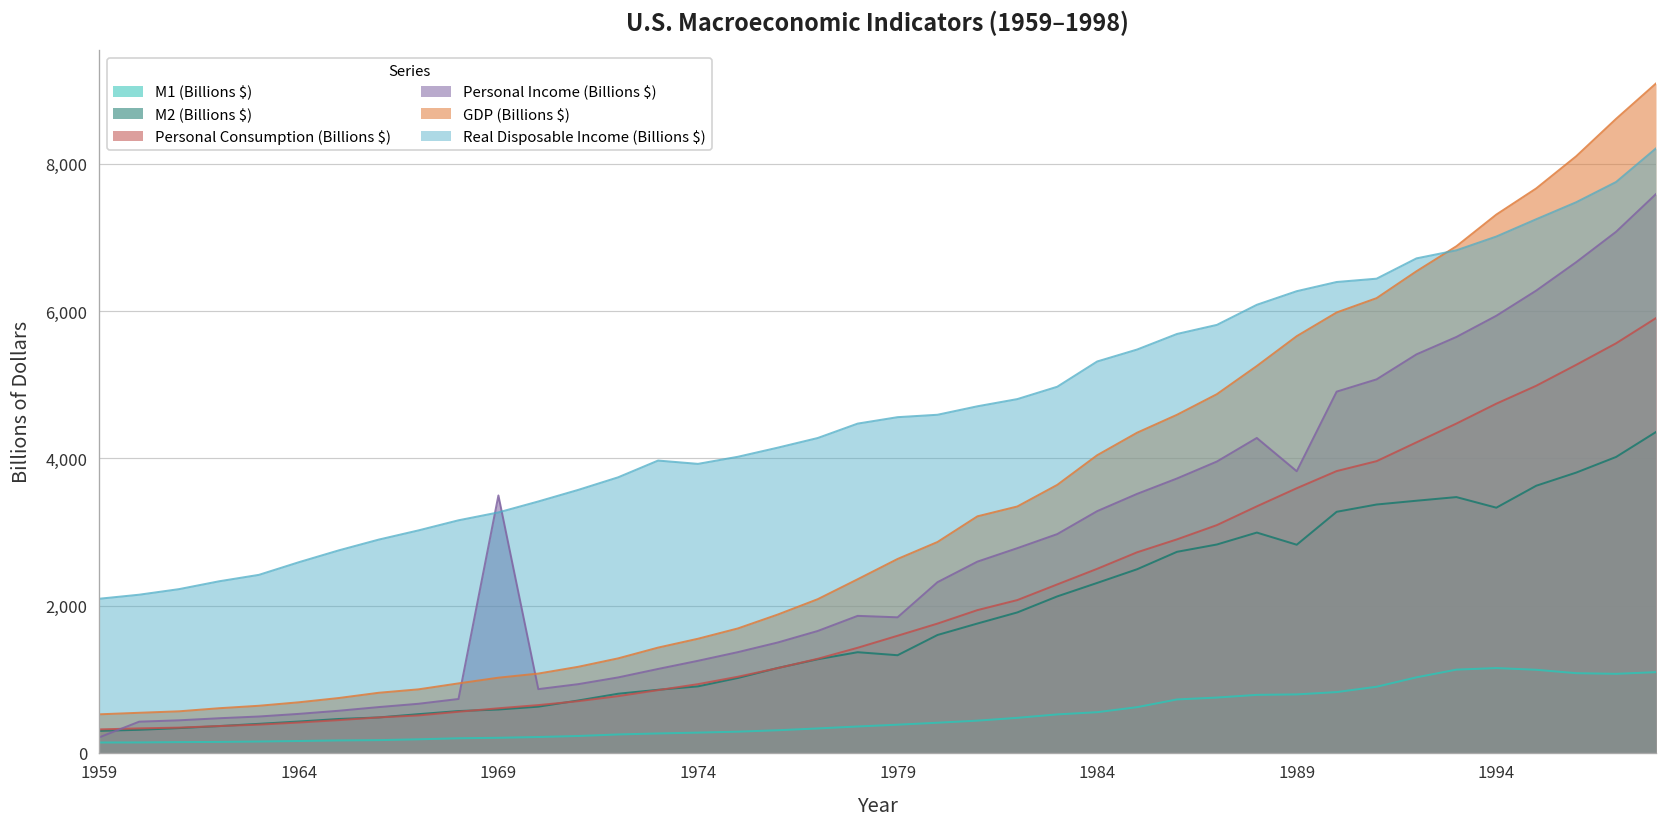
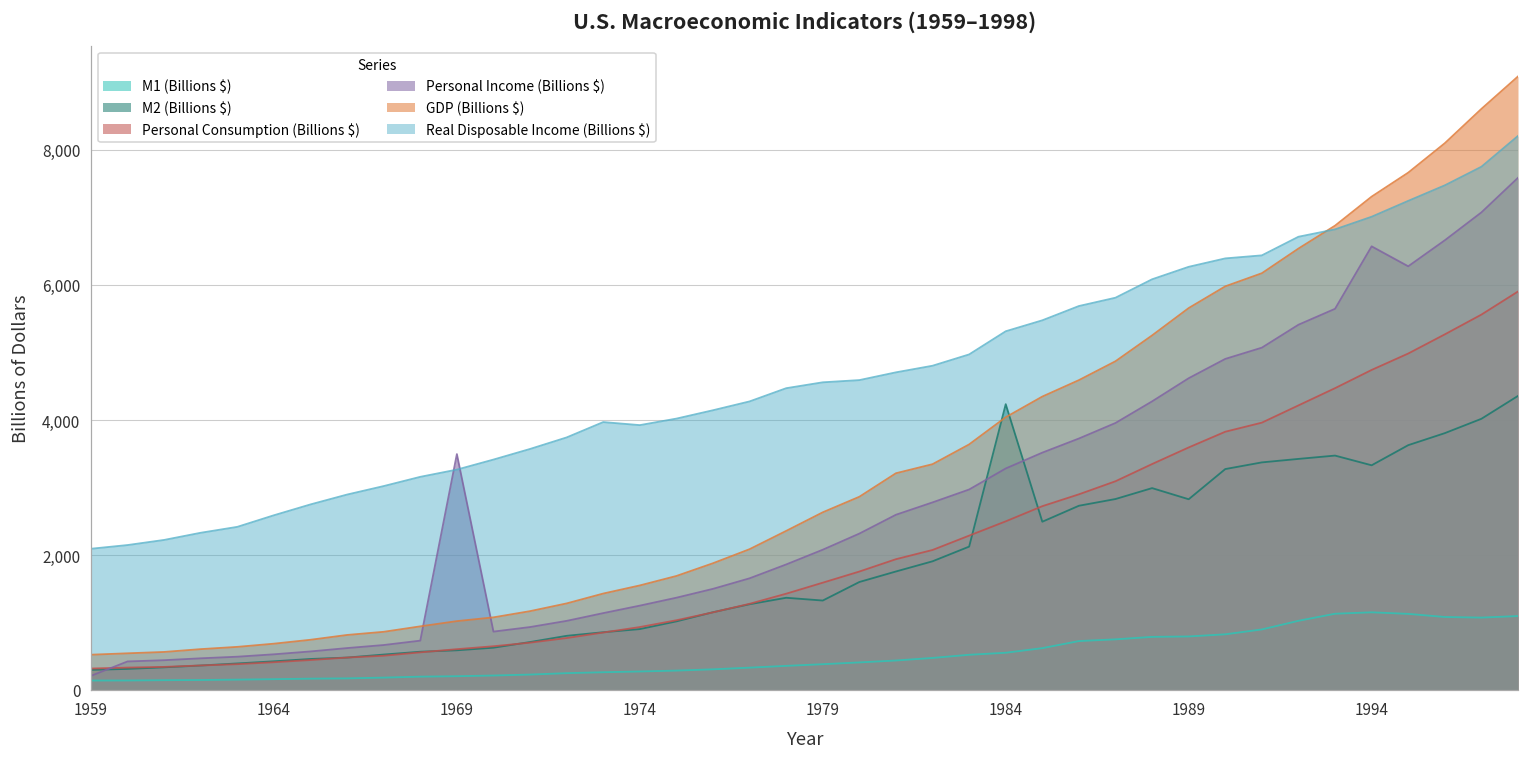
  {
    "M2 (Billions $)": {
      "1979": "1,300",
-     "1984": "2,300",
+     "1984": "4,200",
      "1989": "2,800",
      "1994": "3,300"
    },
    "Personal Income (Billions $)": {
      "1959": "200",
      "1964": "500",
      "1969": "3,500",
      "1974": "1,200",
-     "1979": "1,800",
+     "1979": "2,100",
      "1984": "3,300",
-     "1989": "3,800",
-     "1994": "5,900"
+     "1989": "4,600",
+     "1994": "6,600"
    }
  }
